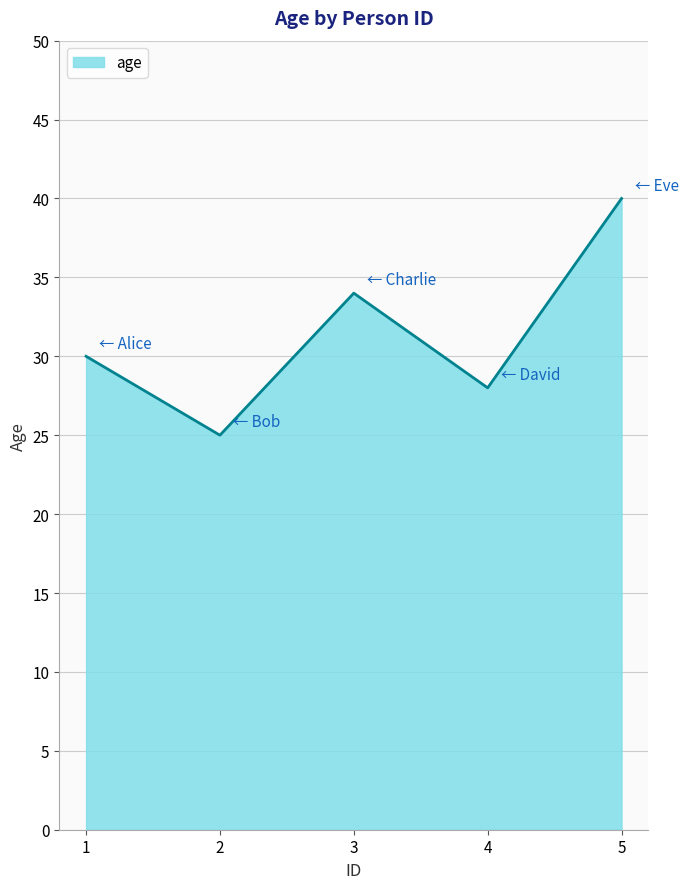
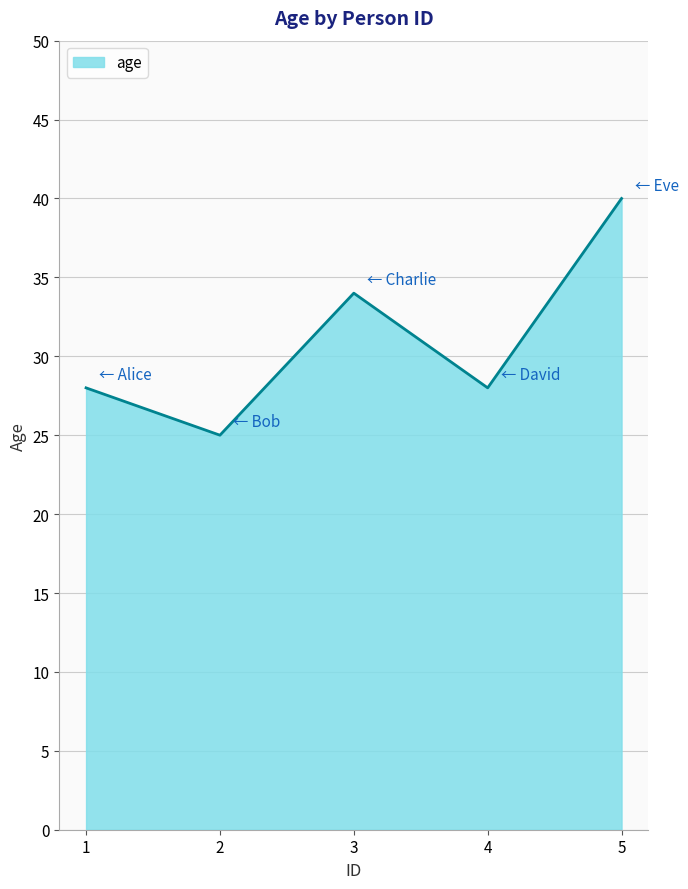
  {
-   "1": 30,
+   "1": 28,
    "2": 25,
    "3": 34,
    "4": 28,
    "5": 40
  }
